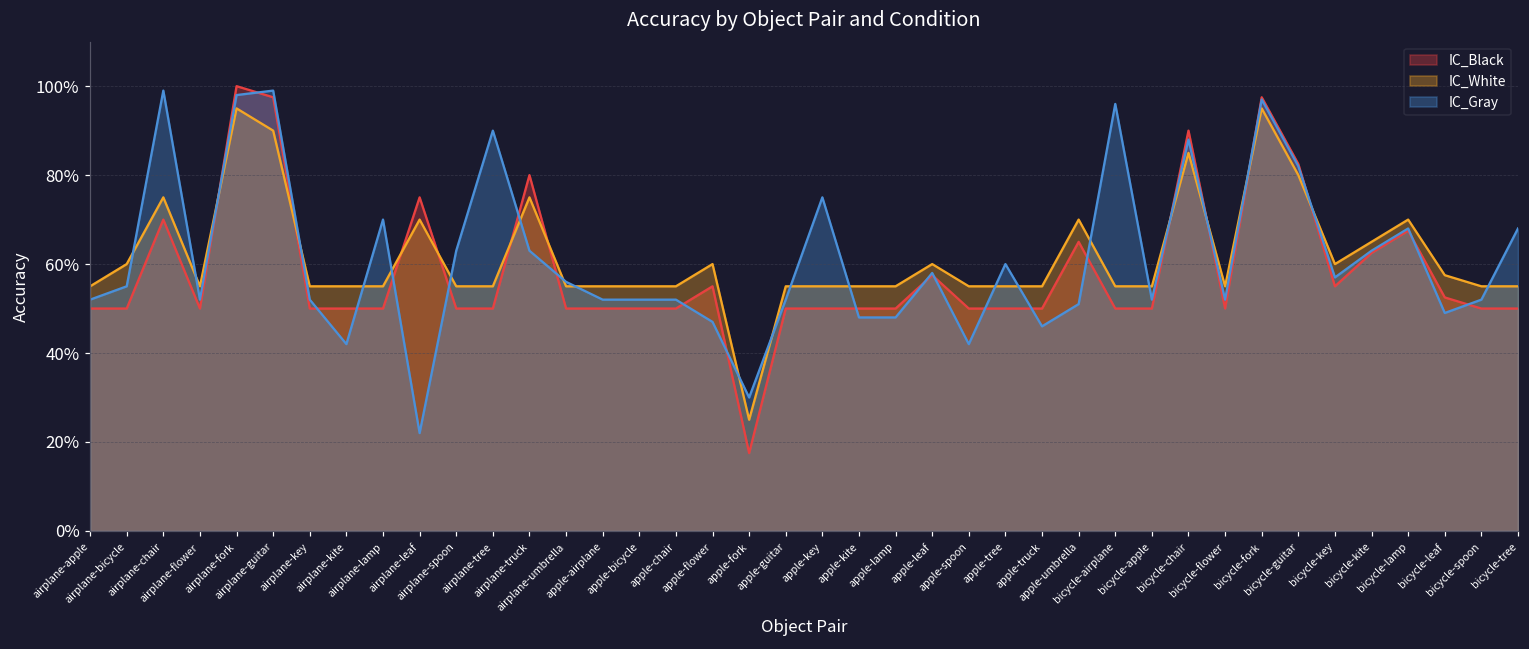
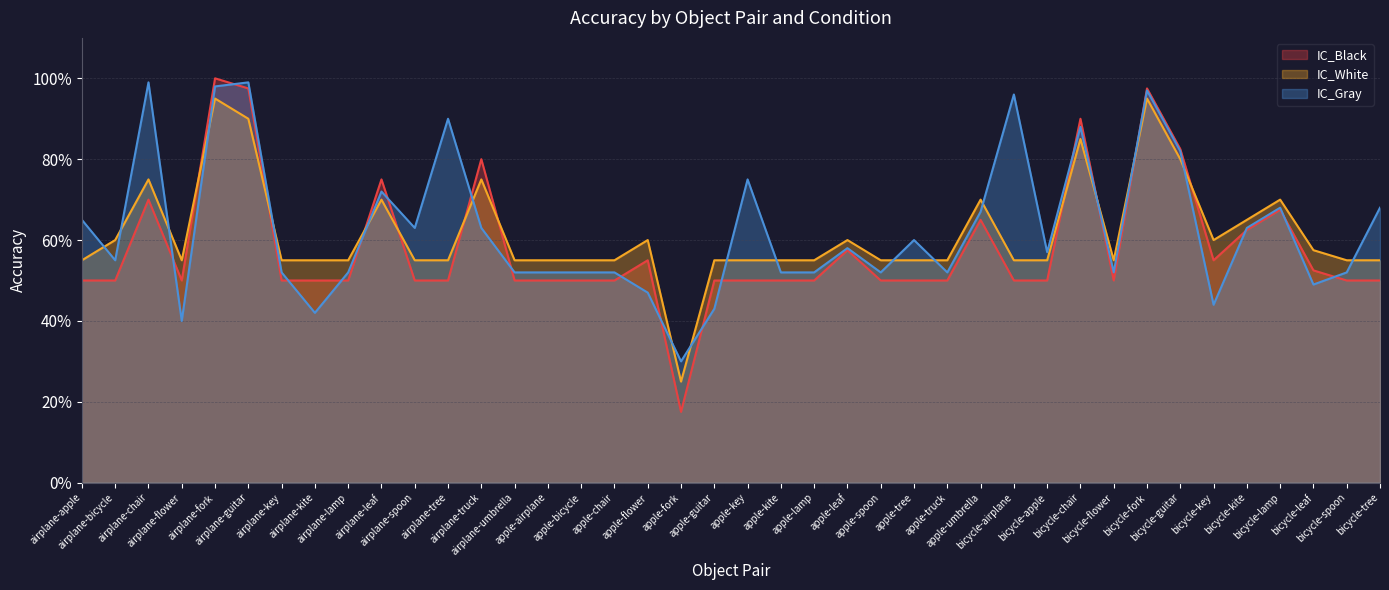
  {
    "IC_Gray": {
-     "airplane-apple": "52%",
+     "airplane-apple": "65%",
      "airplane-bicycle": "55%",
      "airplane-chair": "99%",
-     "airplane-flower": "52%",
+     "airplane-flower": "40%",
      "airplane-fork": "98%",
      "airplane-guitar": "99%",
      "airplane-key": "52%",
      "airplane-kite": "42%",
-     "airplane-lamp": "70%",
-     "airplane-leaf": "22%",
+     "airplane-lamp": "52%",
+     "airplane-leaf": "72%",
      "airplane-spoon": "63%",
      "airplane-tree": "90%",
      "airplane-truck": "63%",
-     "airplane-umbrella": "56%",
+     "airplane-umbrella": "52%",
      "apple-airplane": "52%",
      "apple-bicycle": "52%",
      "apple-chair": "52%",
      "apple-flower": "47%",
      "apple-fork": "30%",
-     "apple-guitar": "52%",
+     "apple-guitar": "43%",
      "apple-key": "75%",
-     "apple-kite": "48%",
-     "apple-lamp": "48%",
-     "apple-spoon": "42%",
+     "apple-kite": "52%",
+     "apple-lamp": "52%",
+     "apple-spoon": "52%",
      "apple-tree": "60%",
-     "apple-truck": "46%",
-     "apple-umbrella": "51%",
+     "apple-truck": "52%",
+     "apple-umbrella": "67%",
      "bicycle-airplane": "96%",
-     "bicycle-apple": "52%",
+     "bicycle-apple": "57%",
      "bicycle-chair": "88%",
      "bicycle-flower": "52%",
-     "bicycle-key": "57%",
+     "bicycle-key": "44%",
      "bicycle-leaf": "49%",
      "bicycle-spoon": "52%",
      "bicycle-tree": "68%"
    }
  }
